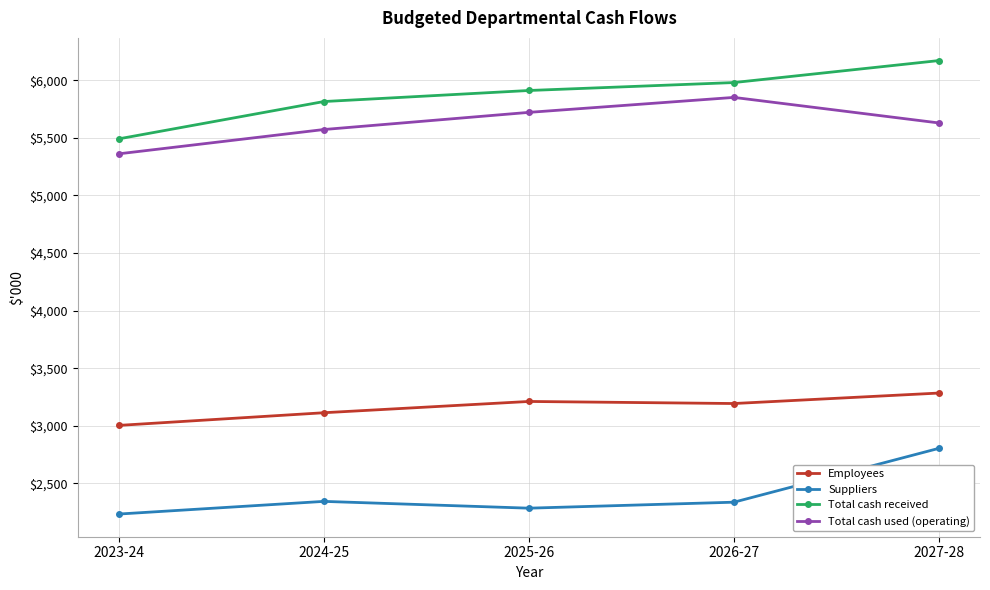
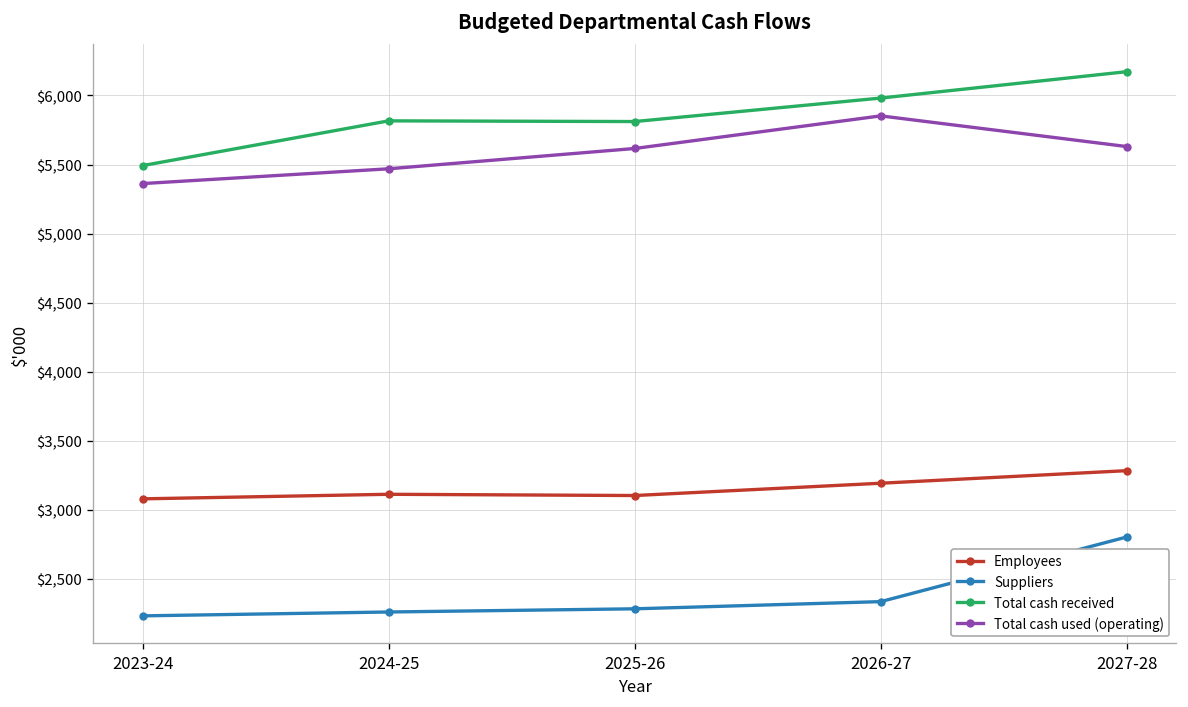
  {
    "Employees": {
-     "2023-24": "$3,000",
+     "2023-24": "$3,080",
      "2024-25": "$3,110",
-     "2025-26": "$3,210",
+     "2025-26": "$3,100",
      "2026-27": "$3,190",
      "2027-28": "$3,280"
    },
    "Suppliers": {
      "2023-24": "$2,230",
-     "2024-25": "$2,340",
+     "2024-25": "$2,260",
      "2025-26": "$2,280",
      "2026-27": "$2,340",
      "2027-28": "$2,800"
    },
    "Total cash received": {
      "2023-24": "$5,490",
      "2024-25": "$5,820",
-     "2025-26": "$5,910",
+     "2025-26": "$5,810",
      "2026-27": "$5,980",
      "2027-28": "$6,170"
    },
    "Total cash used (operating)": {
      "2023-24": "$5,360",
-     "2024-25": "$5,570",
-     "2025-26": "$5,720",
+     "2024-25": "$5,470",
+     "2025-26": "$5,620",
      "2026-27": "$5,850",
      "2027-28": "$5,630"
    }
  }
